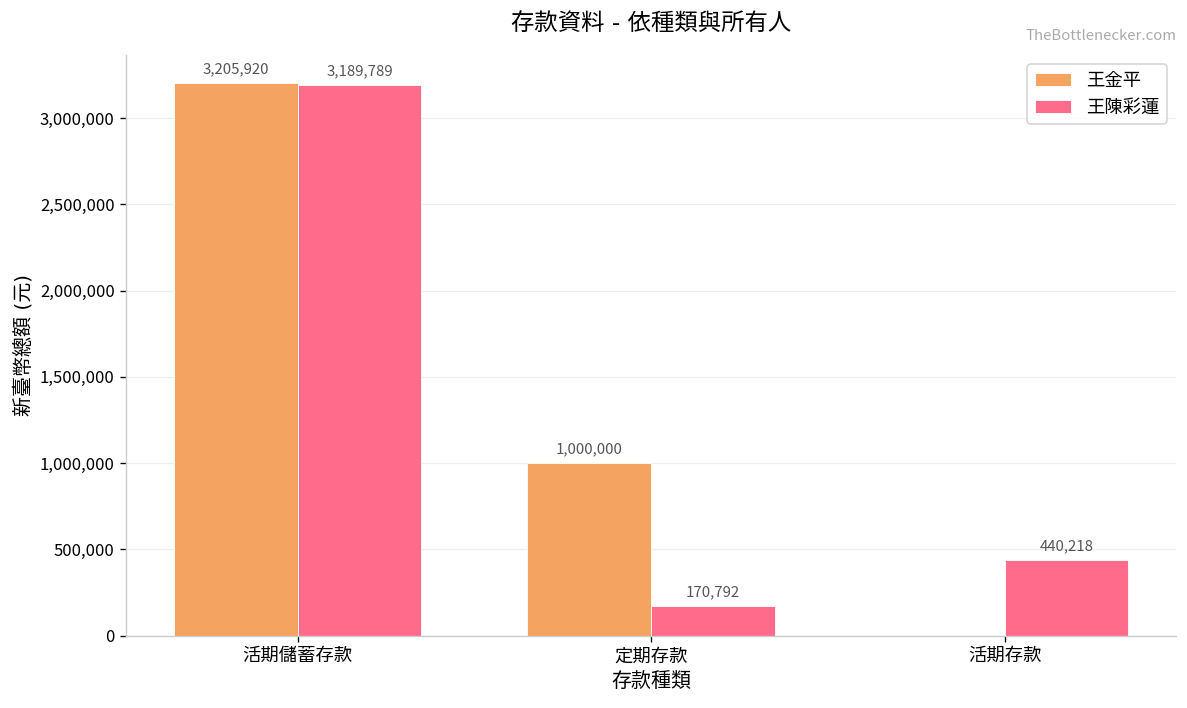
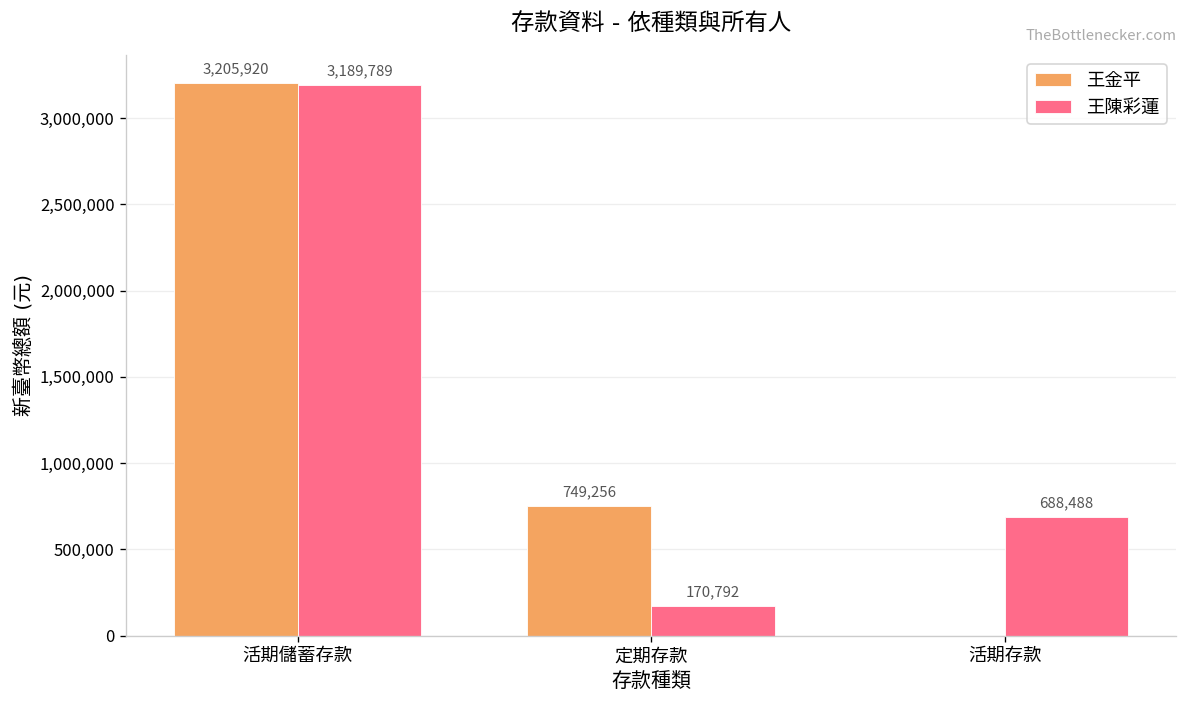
  {
    "王金平": {
      "活期儲蓄存款": "3,205,920",
-     "定期存款": "1,000,000"
+     "定期存款": "749,256"
    },
    "王陳彩蓮": {
      "活期儲蓄存款": "3,189,789",
      "定期存款": "170,792",
-     "活期存款": "440,218"
+     "活期存款": "688,488"
    }
  }
